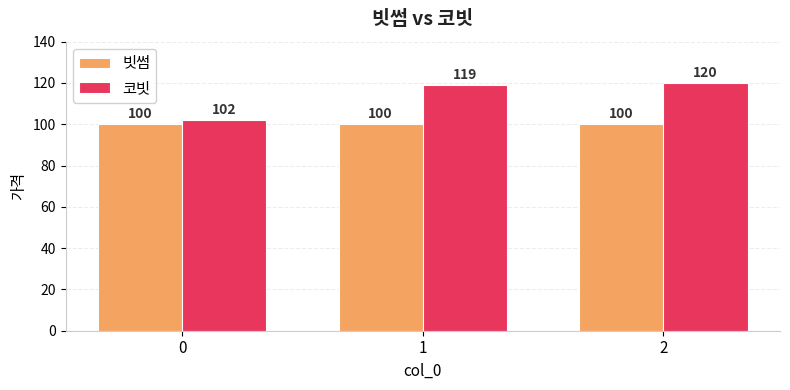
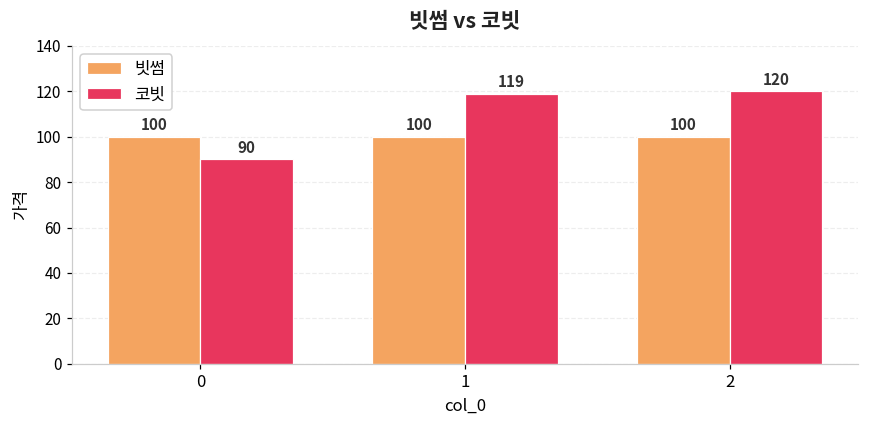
  {
    "빗썸": {
      "0": 100,
      "1": 100,
      "2": 100
    },
    "코빗": {
-     "0": 102,
+     "0": 90,
      "1": 119,
      "2": 120
    }
  }
